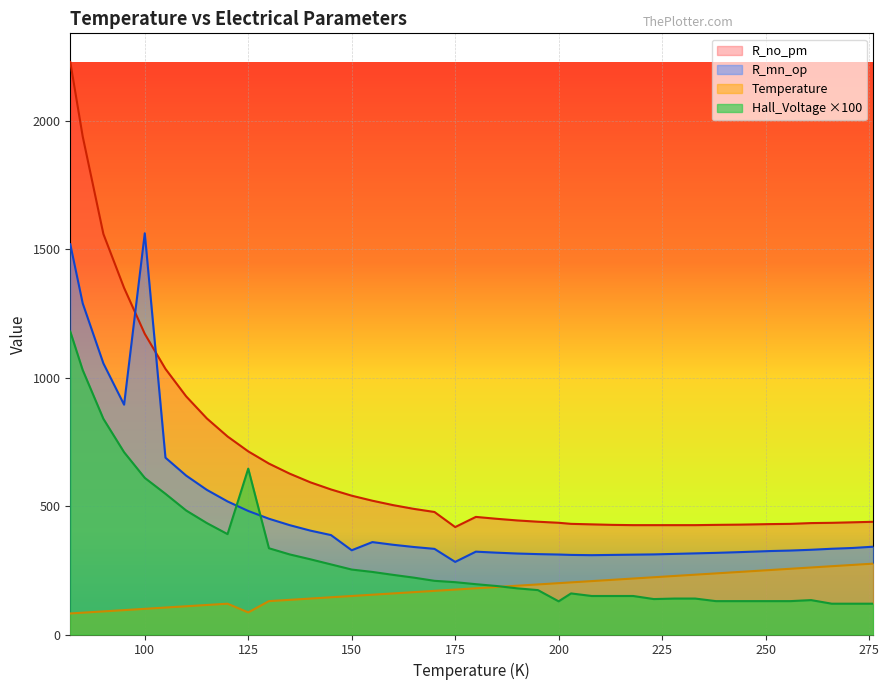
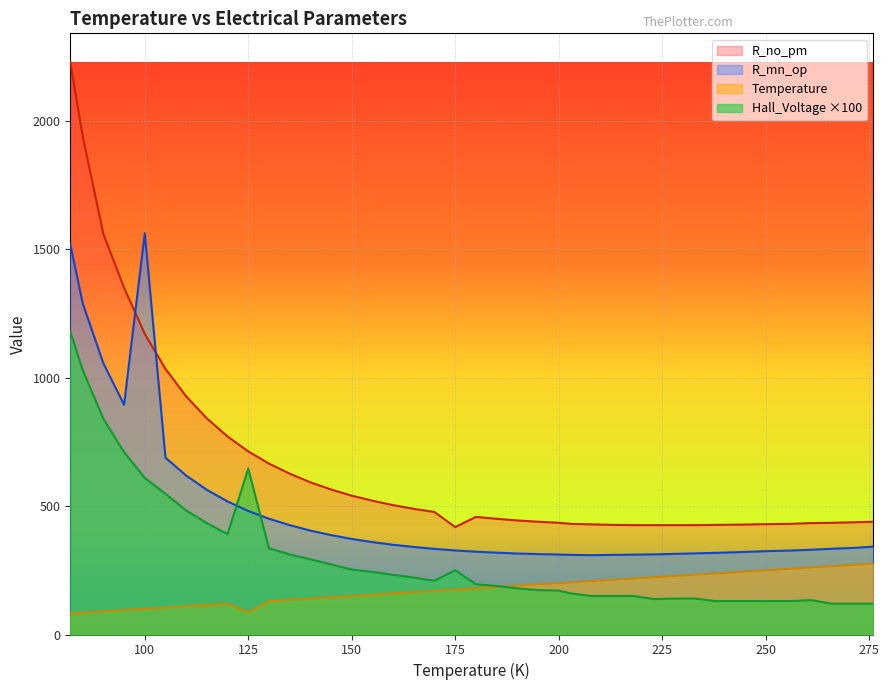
  {
    "R_no_pm": {
      "100": 1170,
      "125": 710,
      "150": 540,
      "175": 420,
      "200": 440
    },
    "R_mn_op": {
      "100": 1560,
      "125": 480,
-     "150": 330,
-     "175": 280,
+     "150": 370,
+     "175": 330,
      "200": 310
    },
    "Temperature": {
      "100": 100,
      "125": 90,
      "150": 150,
      "175": 180,
      "200": 200
    },
    "Hall_Voltage ×100": {
      "100": 610,
      "125": 650,
      "150": 250,
-     "175": 200,
-     "200": 130
+     "175": 250,
+     "200": 170
    }
  }
